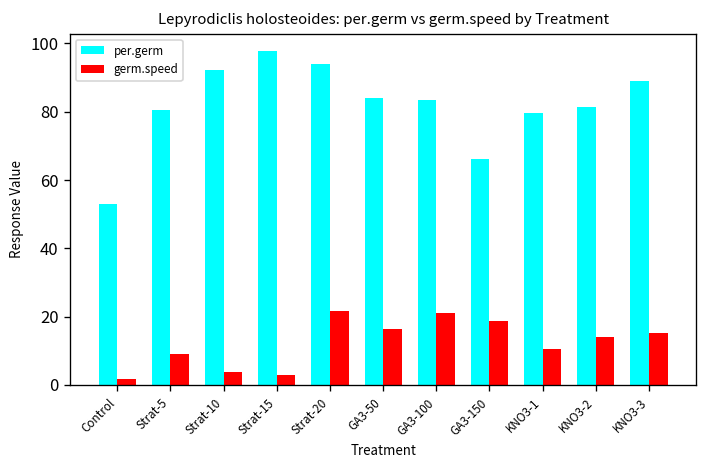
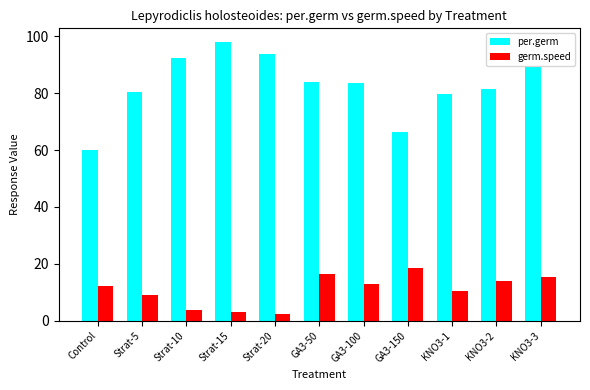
  {
    "per.germ": {
-     "Control": 53,
+     "Control": 60,
      "Strat-5": 80,
      "Strat-10": 92,
      "Strat-15": 98,
      "Strat-20": 94,
      "GA3-50": 84,
      "GA3-100": 84,
      "GA3-150": 66,
      "KNO3-1": 80,
      "KNO3-2": 81,
      "KNO3-3": 89
    },
    "germ.speed": {
-     "Control": 2,
+     "Control": 12,
      "Strat-5": 9,
      "Strat-10": 4,
      "Strat-15": 3,
-     "Strat-20": 22,
+     "Strat-20": 2,
      "GA3-50": 16,
-     "GA3-100": 21,
+     "GA3-100": 13,
      "GA3-150": 19,
      "KNO3-1": 11,
      "KNO3-2": 14,
      "KNO3-3": 15
    }
  }
